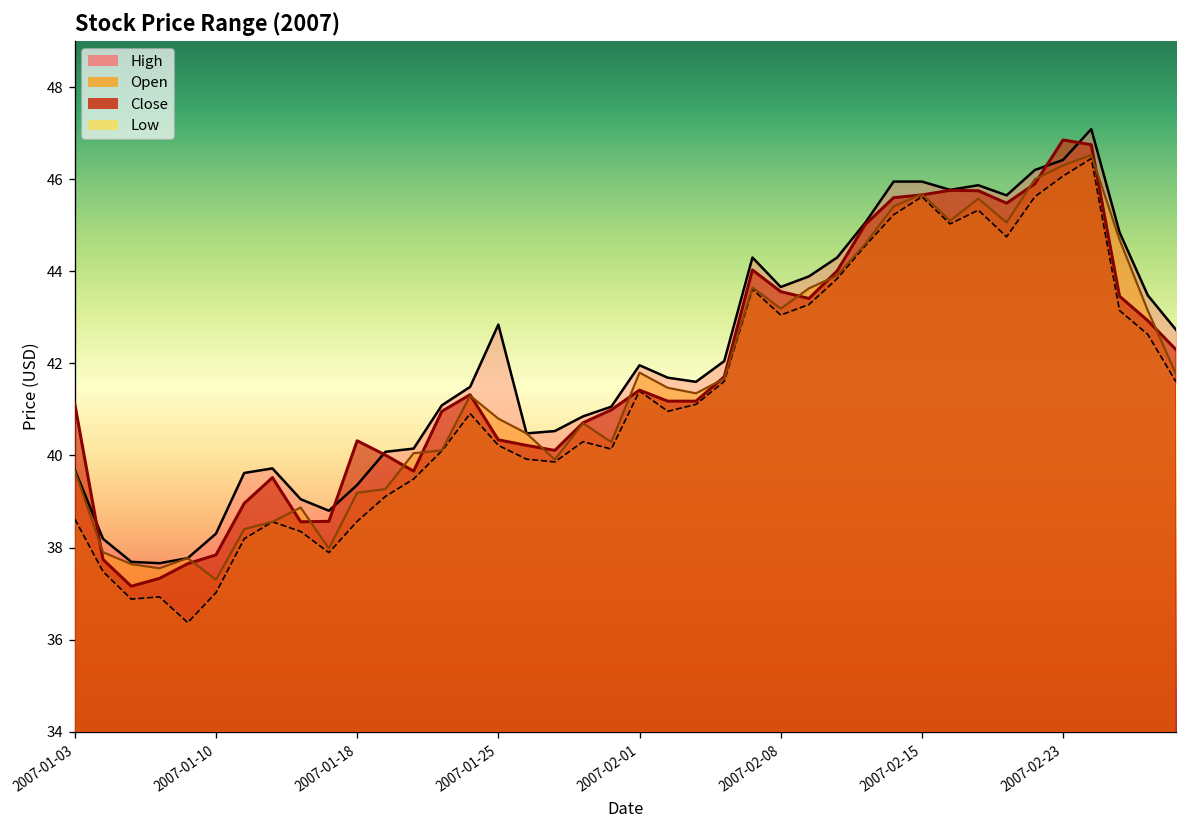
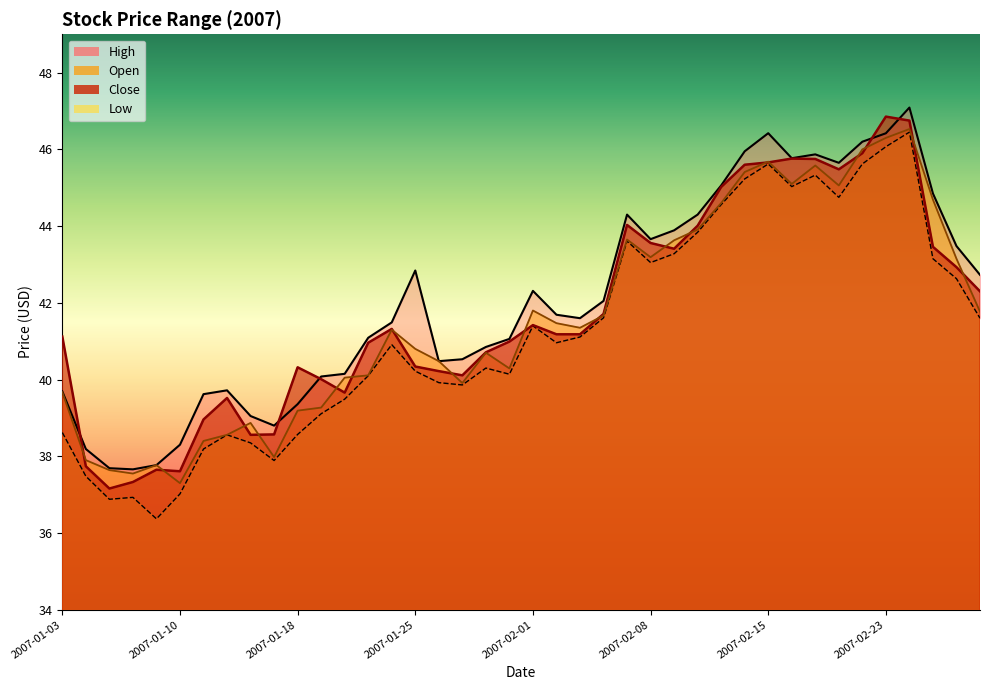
  {
    "High": {
      "2007-01-10": 38.3,
      "2007-01-18": 39.4,
      "2007-01-25": 42.8,
-     "2007-02-01": 42.0,
+     "2007-02-01": 42.3,
      "2007-02-08": 43.7,
-     "2007-02-15": 46.0,
+     "2007-02-15": 46.4,
      "2007-02-23": 46.4
    },
    "Close": {
      "2007-01-03": 41.1,
-     "2007-01-10": 37.8,
+     "2007-01-10": 37.6,
      "2007-01-18": 40.3,
      "2007-01-25": 40.3,
      "2007-02-08": 43.6,
      "2007-02-23": 46.9
    }
  }
